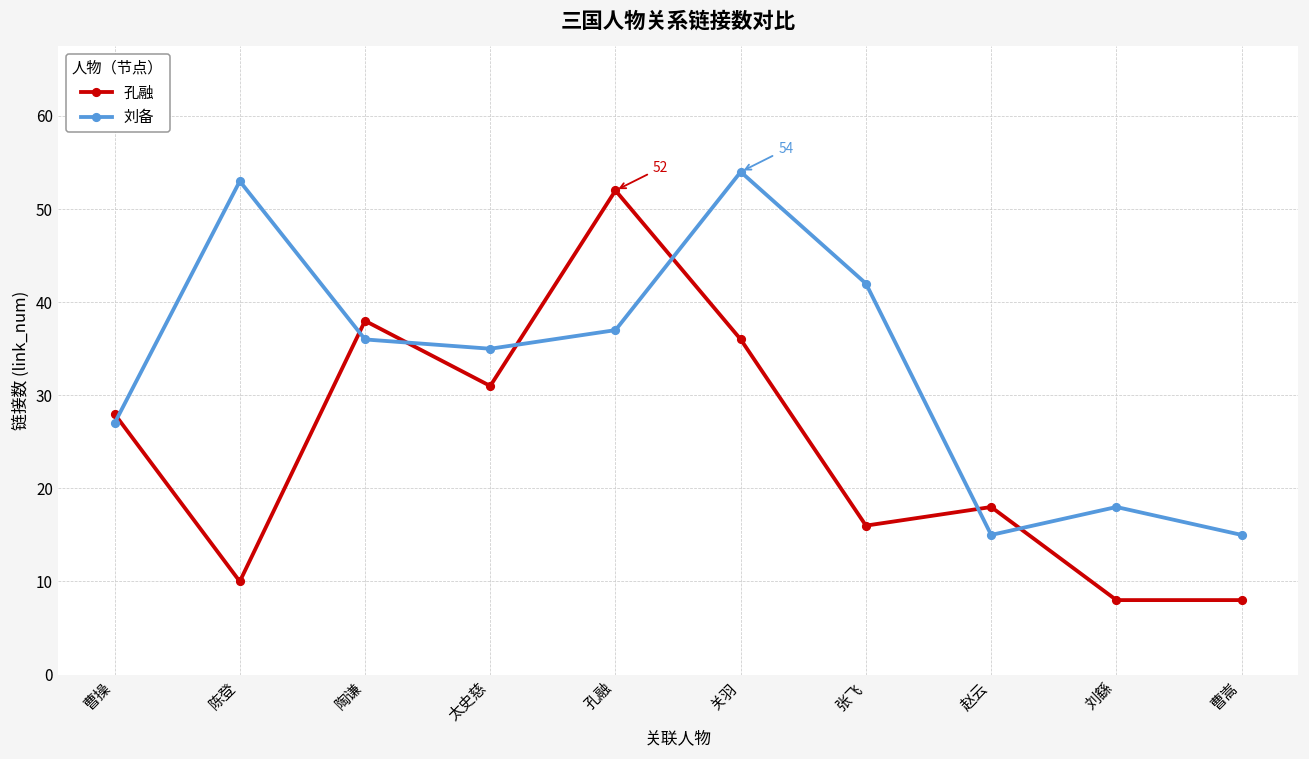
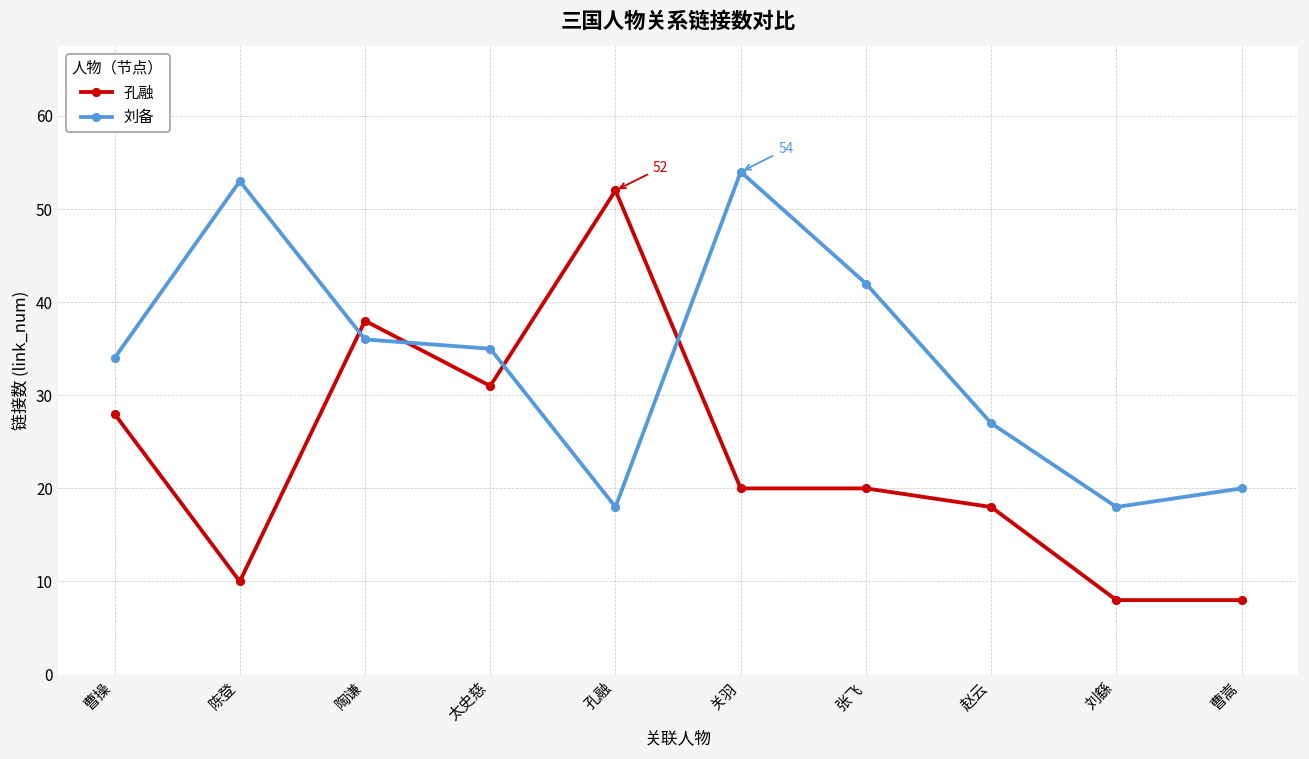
  {
    "孔融": {
      "曹操": 28,
      "陈登": 10,
      "陶谦": 38,
      "太史慈": 31,
-     "关羽": 36,
-     "张飞": 16,
+     "关羽": 20,
+     "张飞": 20,
      "赵云": 18,
      "刘繇": 8,
      "曹嵩": 8
    },
    "刘备": {
-     "曹操": 27,
+     "曹操": 34,
      "陈登": 53,
      "陶谦": 36,
      "太史慈": 35,
-     "孔融": 37,
+     "孔融": 18,
      "张飞": 42,
-     "赵云": 15,
+     "赵云": 27,
      "刘繇": 18,
-     "曹嵩": 15
+     "曹嵩": 20
    }
  }
